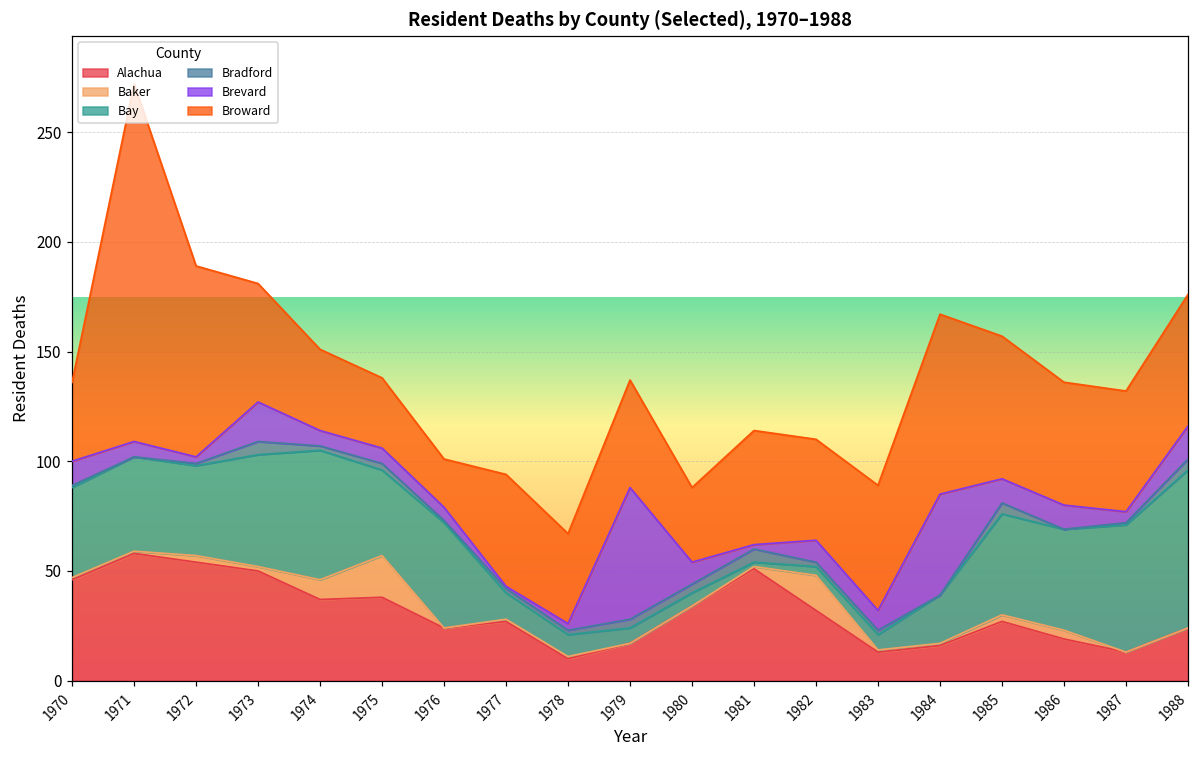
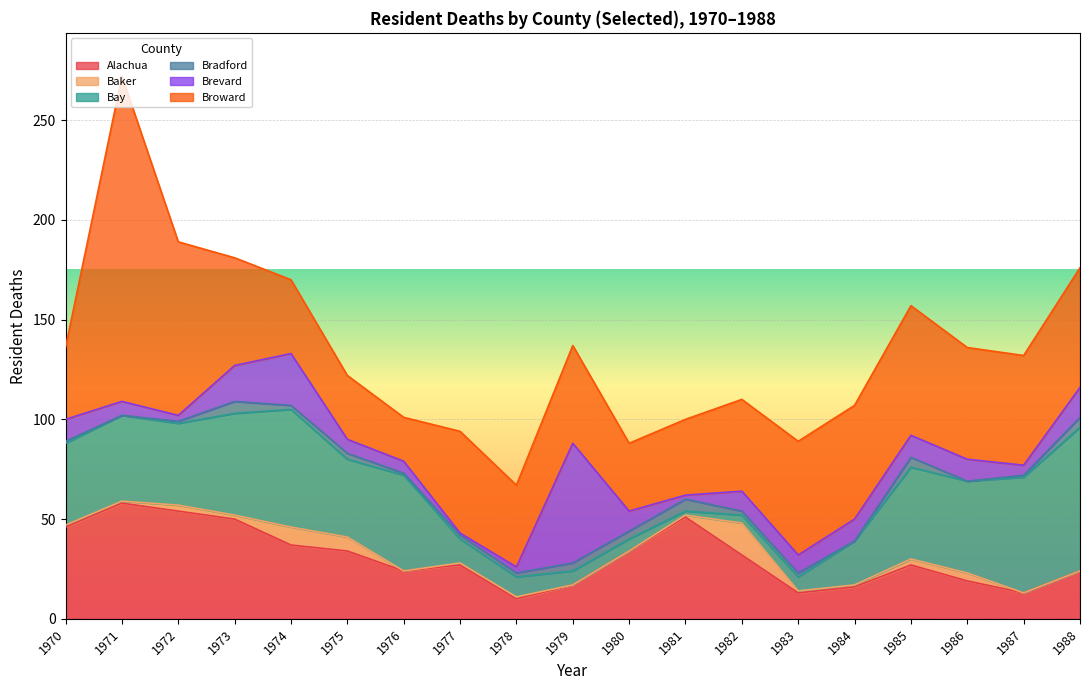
  {
    "Alachua": {
      "1972": 54,
      "1973": 50,
      "1974": 37,
-     "1975": 38,
+     "1975": 34,
      "1982": 32,
      "1985": 27,
      "1986": 19
    },
    "Baker": {
      "1972": 3,
      "1973": 2,
      "1974": 9,
-     "1975": 19,
+     "1975": 7,
      "1982": 16,
      "1985": 3,
      "1986": 4
    },
    "Brevard": {
      "1970": 11,
      "1971": 7,
      "1972": 3,
      "1973": 18,
-     "1974": 7,
+     "1974": 26,
      "1975": 7,
      "1976": 6,
      "1978": 3,
      "1979": 60,
      "1980": 10,
      "1981": 2,
      "1982": 10,
      "1983": 9,
-     "1984": 46,
+     "1984": 11,
      "1985": 11,
      "1986": 11,
      "1987": 5,
      "1988": 15
    },
    "Broward": {
      "1970": 36,
      "1972": 87,
      "1973": 54,
      "1974": 37,
      "1975": 32,
      "1976": 22,
      "1977": 51,
      "1978": 41,
      "1979": 49,
      "1980": 34,
-     "1981": 52,
+     "1981": 38,
      "1982": 46,
      "1983": 57,
-     "1984": 82,
+     "1984": 57,
      "1985": 65,
      "1986": 56,
      "1987": 55,
      "1988": 60
    }
  }
